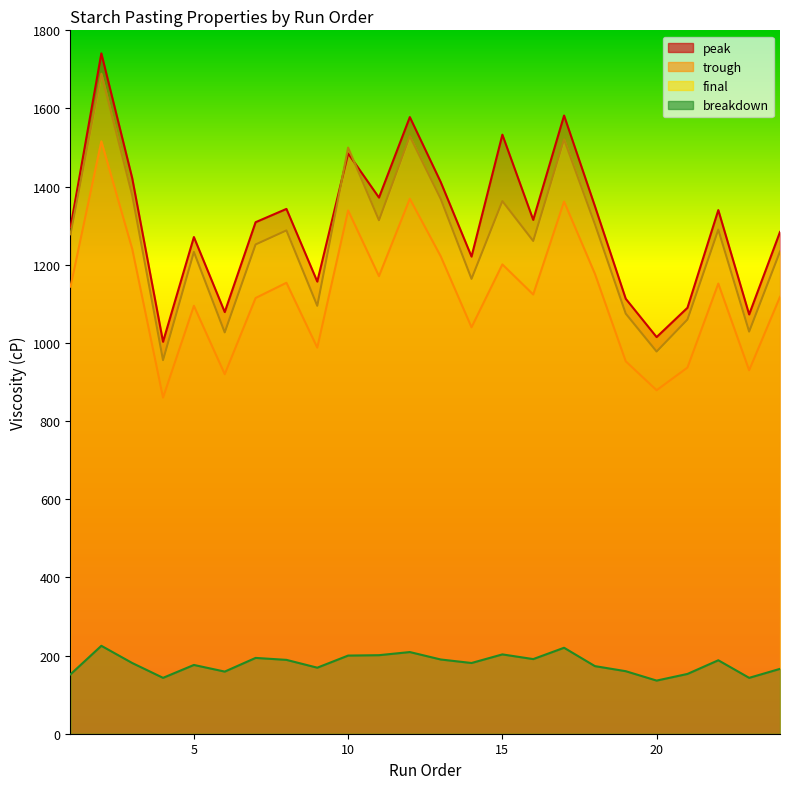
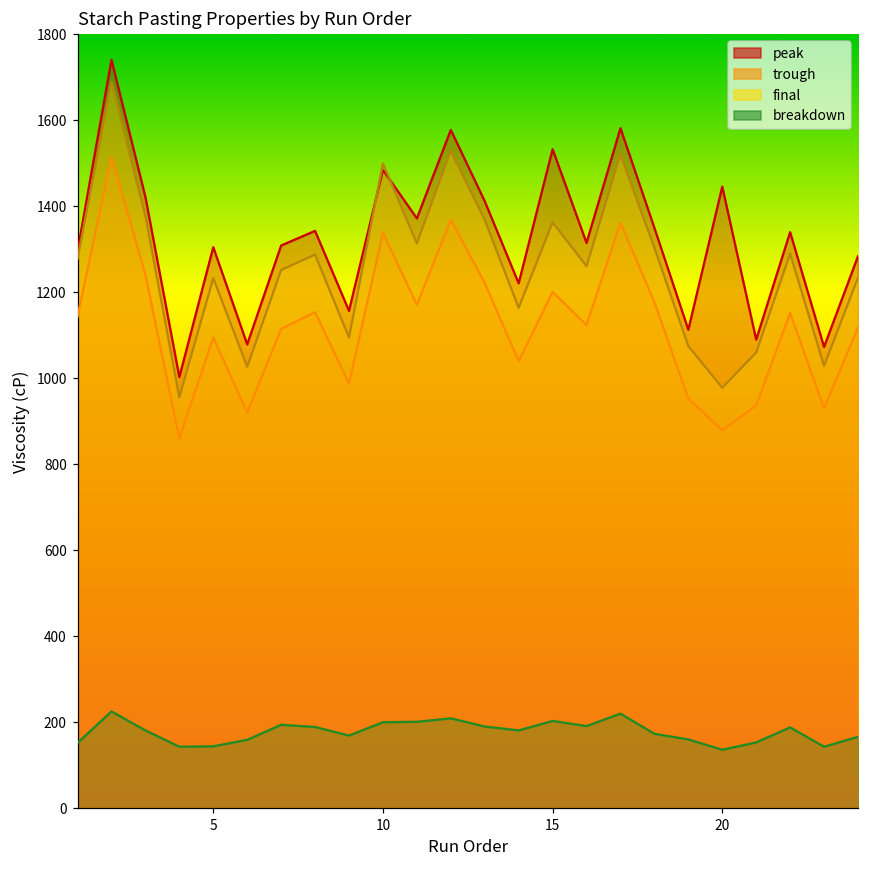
  {
    "peak": {
-     "5": 1270,
+     "5": 1310,
      "10": 1490,
      "15": 1530,
-     "20": 1020
+     "20": 1450
    },
    "breakdown": {
-     "5": 180,
+     "5": 140,
      "10": 200,
      "15": 200,
      "20": 140
    }
  }
